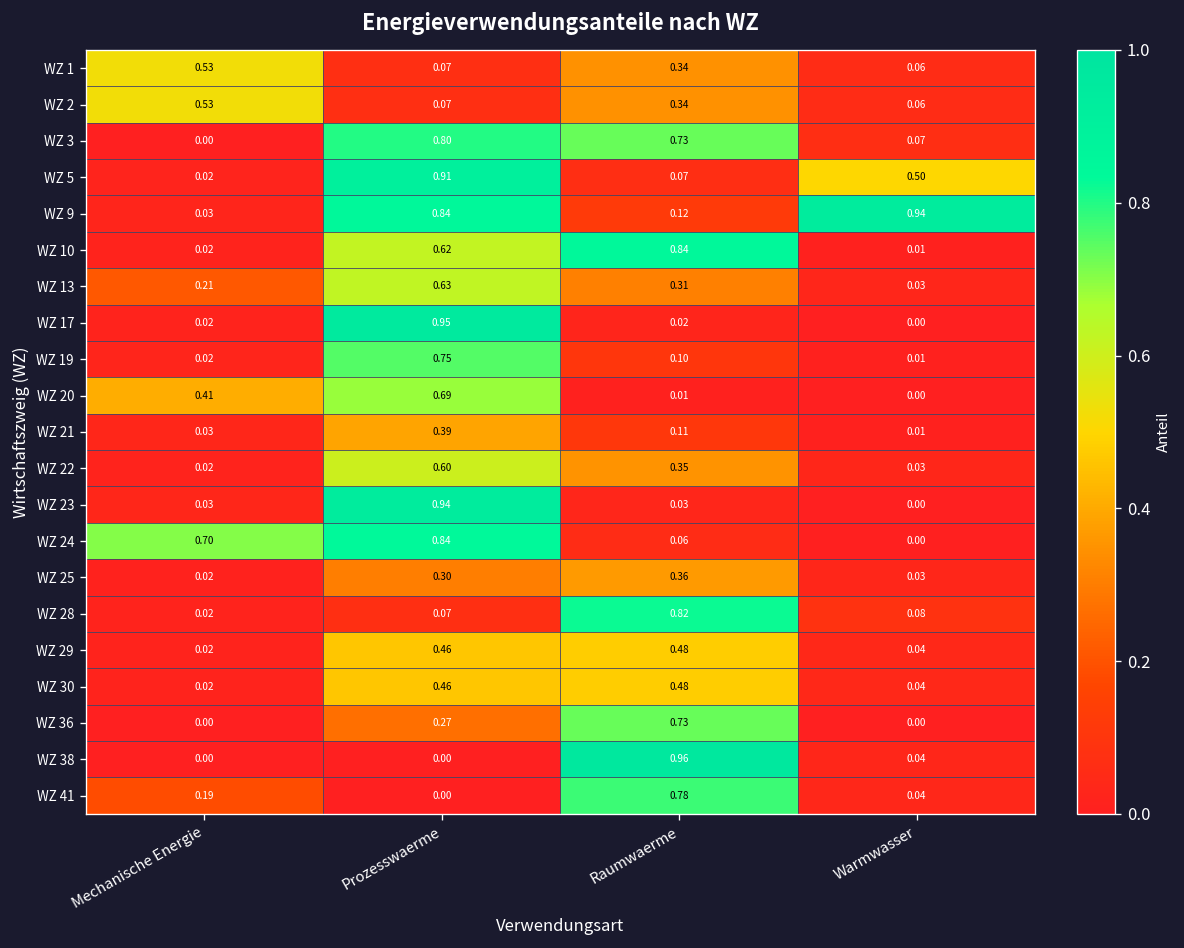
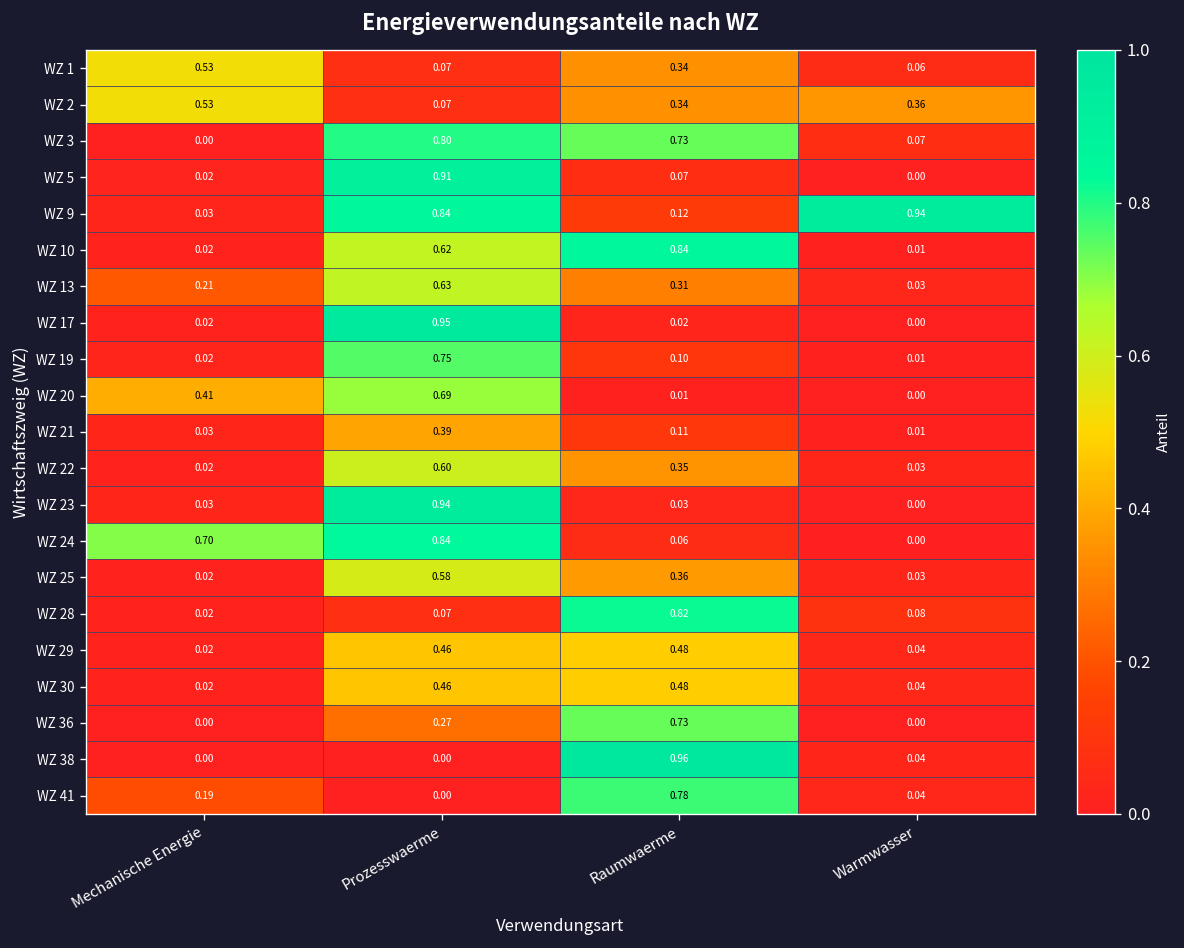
  {
    "WZ 1": {
      "Mechanische Energie": 0.53,
      "Prozesswaerme": 0.07,
      "Raumwaerme": 0.34,
      "Warmwasser": 0.06
    },
    "WZ 2": {
      "Mechanische Energie": 0.53,
      "Prozesswaerme": 0.07,
      "Raumwaerme": 0.34,
-     "Warmwasser": 0.06
+     "Warmwasser": 0.36
    },
    "WZ 3": {
      "Mechanische Energie": 0.00,
      "Prozesswaerme": 0.80,
      "Raumwaerme": 0.73,
      "Warmwasser": 0.07
    },
    "WZ 5": {
      "Mechanische Energie": 0.02,
      "Prozesswaerme": 0.91,
      "Raumwaerme": 0.07,
-     "Warmwasser": 0.50
+     "Warmwasser": 0.00
    },
    "WZ 9": {
      "Mechanische Energie": 0.03,
      "Prozesswaerme": 0.84,
      "Raumwaerme": 0.12,
      "Warmwasser": 0.94
    },
    "WZ 10": {
      "Mechanische Energie": 0.02,
      "Prozesswaerme": 0.62,
      "Raumwaerme": 0.84,
      "Warmwasser": 0.01
    },
    "WZ 13": {
      "Mechanische Energie": 0.21,
      "Prozesswaerme": 0.63,
      "Raumwaerme": 0.31,
      "Warmwasser": 0.03
    },
    "WZ 17": {
      "Mechanische Energie": 0.02,
      "Prozesswaerme": 0.95,
      "Raumwaerme": 0.02,
      "Warmwasser": 0.00
    },
    "WZ 19": {
      "Mechanische Energie": 0.02,
      "Prozesswaerme": 0.75,
      "Raumwaerme": 0.10,
      "Warmwasser": 0.01
    },
    "WZ 20": {
      "Mechanische Energie": 0.41,
      "Prozesswaerme": 0.69,
      "Raumwaerme": 0.01,
      "Warmwasser": 0.00
    },
    "WZ 21": {
      "Mechanische Energie": 0.03,
      "Prozesswaerme": 0.39,
      "Raumwaerme": 0.11,
      "Warmwasser": 0.01
    },
    "WZ 22": {
      "Mechanische Energie": 0.02,
      "Prozesswaerme": 0.60,
      "Raumwaerme": 0.35,
      "Warmwasser": 0.03
    },
    "WZ 23": {
      "Mechanische Energie": 0.03,
      "Prozesswaerme": 0.94,
      "Raumwaerme": 0.03,
      "Warmwasser": 0.00
    },
    "WZ 24": {
      "Mechanische Energie": 0.70,
      "Prozesswaerme": 0.84,
      "Raumwaerme": 0.06,
      "Warmwasser": 0.00
    },
    "WZ 25": {
      "Mechanische Energie": 0.02,
-     "Prozesswaerme": 0.30,
+     "Prozesswaerme": 0.58,
      "Raumwaerme": 0.36,
      "Warmwasser": 0.03
    },
    "WZ 28": {
      "Mechanische Energie": 0.02,
      "Prozesswaerme": 0.07,
      "Raumwaerme": 0.82,
      "Warmwasser": 0.08
    },
    "WZ 29": {
      "Mechanische Energie": 0.02,
      "Prozesswaerme": 0.46,
      "Raumwaerme": 0.48,
      "Warmwasser": 0.04
    },
    "WZ 30": {
      "Mechanische Energie": 0.02,
      "Prozesswaerme": 0.46,
      "Raumwaerme": 0.48,
      "Warmwasser": 0.04
    },
    "WZ 36": {
      "Mechanische Energie": 0.00,
      "Prozesswaerme": 0.27,
      "Raumwaerme": 0.73,
      "Warmwasser": 0.00
    },
    "WZ 38": {
      "Mechanische Energie": 0.00,
      "Prozesswaerme": 0.00,
      "Raumwaerme": 0.96,
      "Warmwasser": 0.04
    },
    "WZ 41": {
      "Mechanische Energie": 0.19,
      "Prozesswaerme": 0.00,
      "Raumwaerme": 0.78,
      "Warmwasser": 0.04
    }
  }
